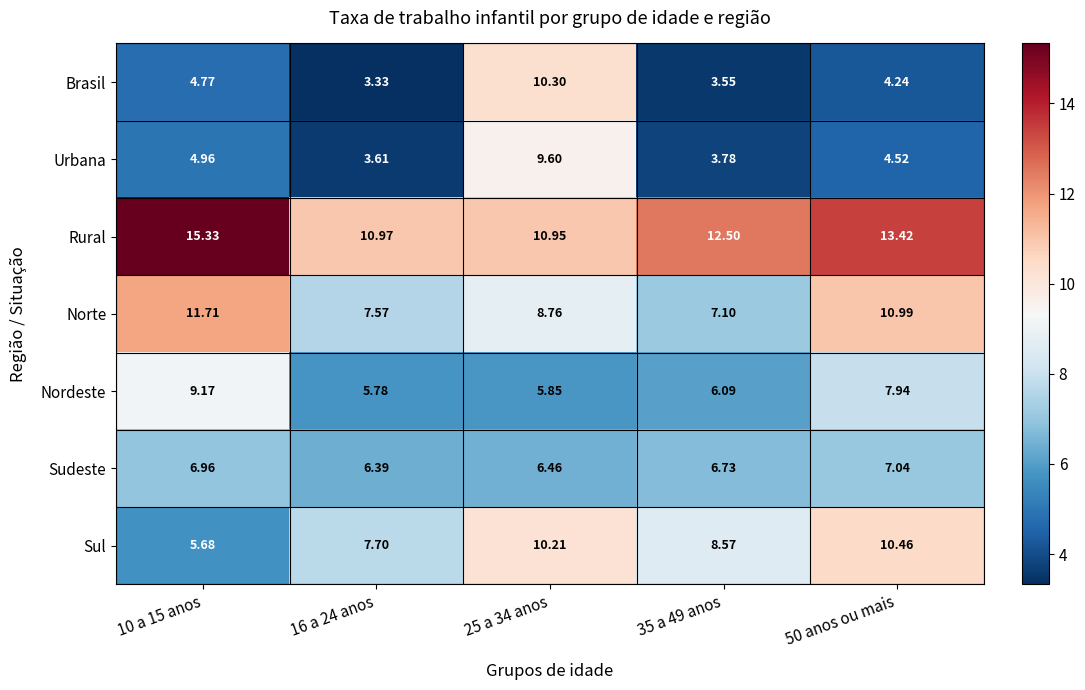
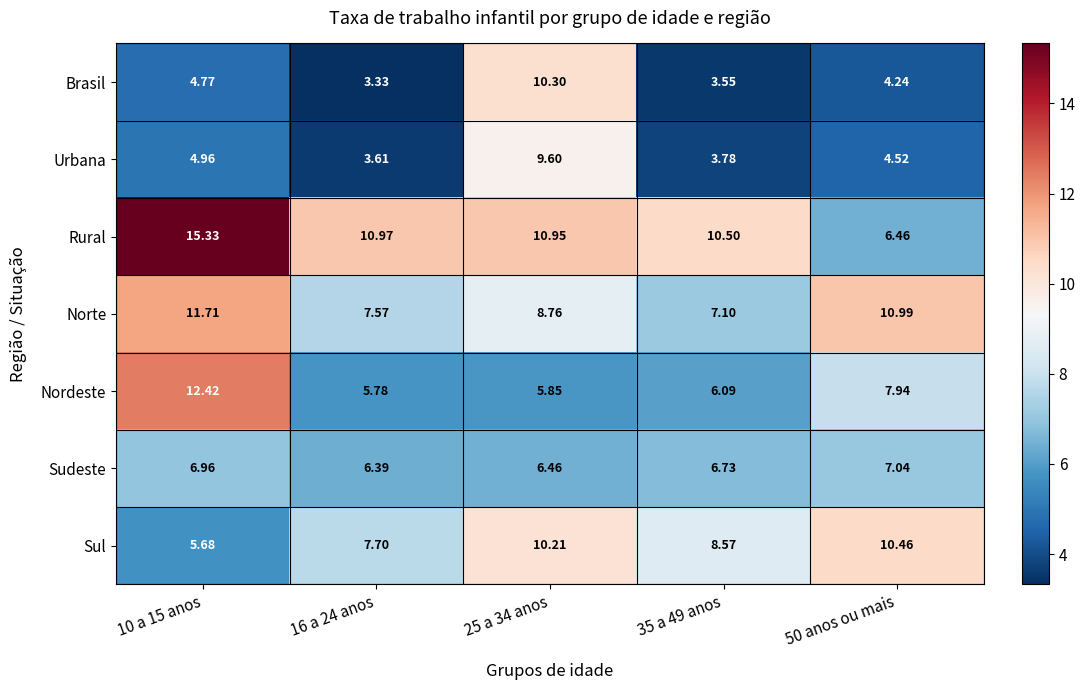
  {
    "Brasil": {
      "10 a 15 anos": 4.77,
      "16 a 24 anos": 3.33,
      "25 a 34 anos": 10.30,
      "35 a 49 anos": 3.55,
      "50 anos ou mais": 4.24
    },
    "Urbana": {
      "10 a 15 anos": 4.96,
      "16 a 24 anos": 3.61,
      "25 a 34 anos": 9.60,
      "35 a 49 anos": 3.78,
      "50 anos ou mais": 4.52
    },
    "Rural": {
      "10 a 15 anos": 15.33,
      "16 a 24 anos": 10.97,
      "25 a 34 anos": 10.95,
-     "35 a 49 anos": 12.50,
-     "50 anos ou mais": 13.42
+     "35 a 49 anos": 10.50,
+     "50 anos ou mais": 6.46
    },
    "Norte": {
      "10 a 15 anos": 11.71,
      "16 a 24 anos": 7.57,
      "25 a 34 anos": 8.76,
      "35 a 49 anos": 7.10,
      "50 anos ou mais": 10.99
    },
    "Nordeste": {
-     "10 a 15 anos": 9.17,
+     "10 a 15 anos": 12.42,
      "16 a 24 anos": 5.78,
      "25 a 34 anos": 5.85,
      "35 a 49 anos": 6.09,
      "50 anos ou mais": 7.94
    },
    "Sudeste": {
      "10 a 15 anos": 6.96,
      "16 a 24 anos": 6.39,
      "25 a 34 anos": 6.46,
      "35 a 49 anos": 6.73,
      "50 anos ou mais": 7.04
    },
    "Sul": {
      "10 a 15 anos": 5.68,
      "16 a 24 anos": 7.70,
      "25 a 34 anos": 10.21,
      "35 a 49 anos": 8.57,
      "50 anos ou mais": 10.46
    }
  }
